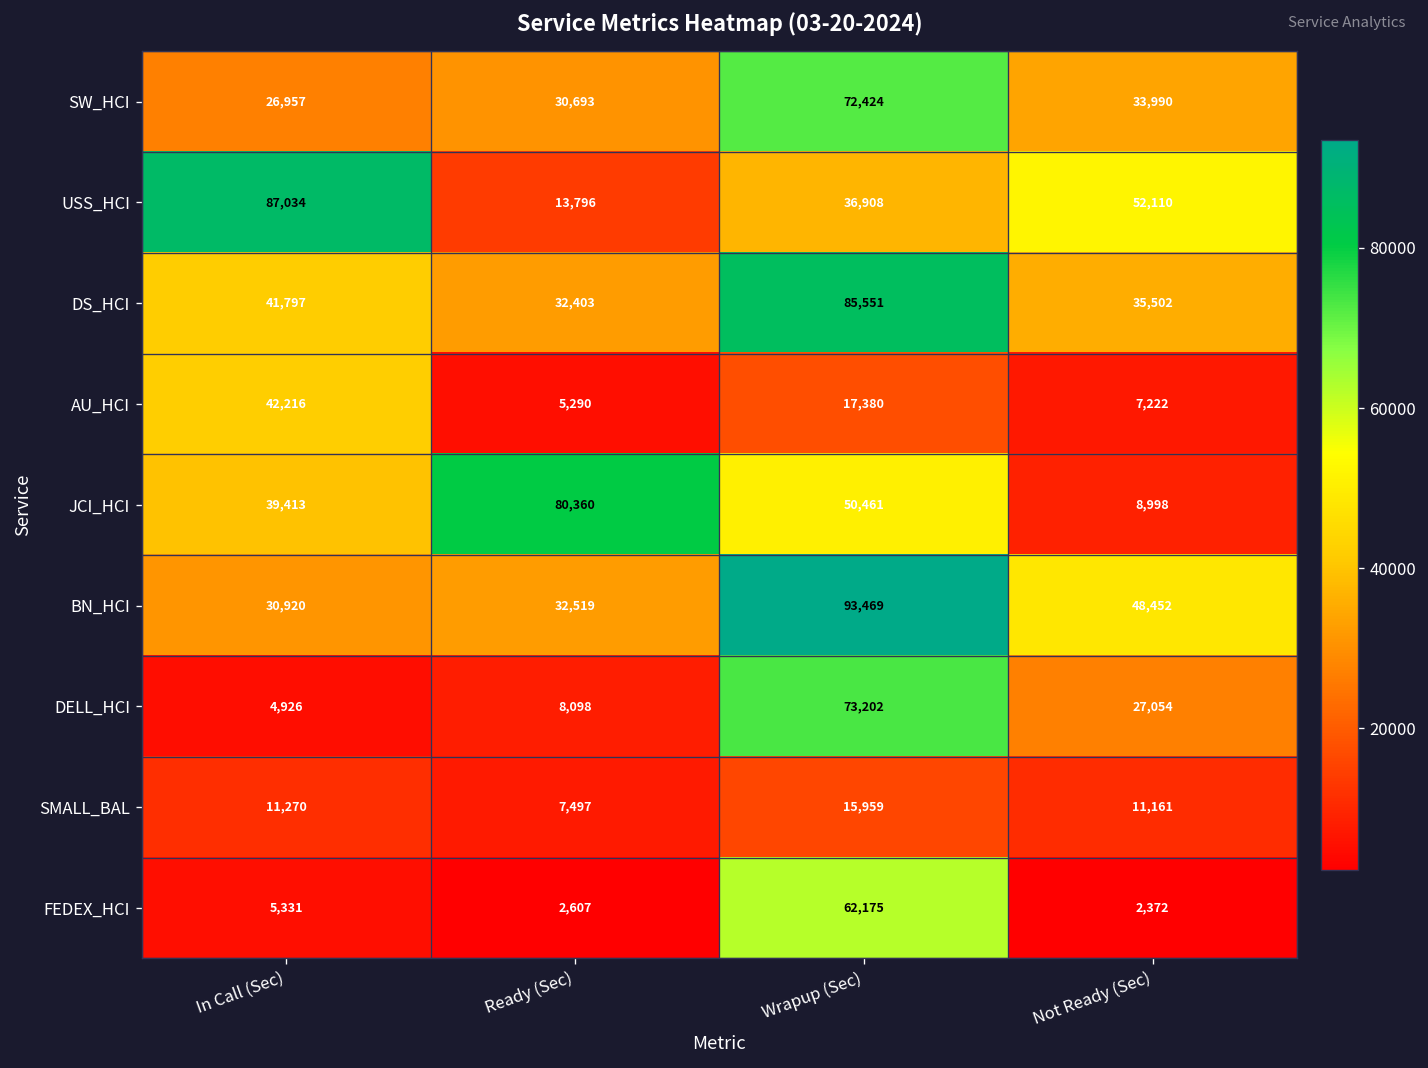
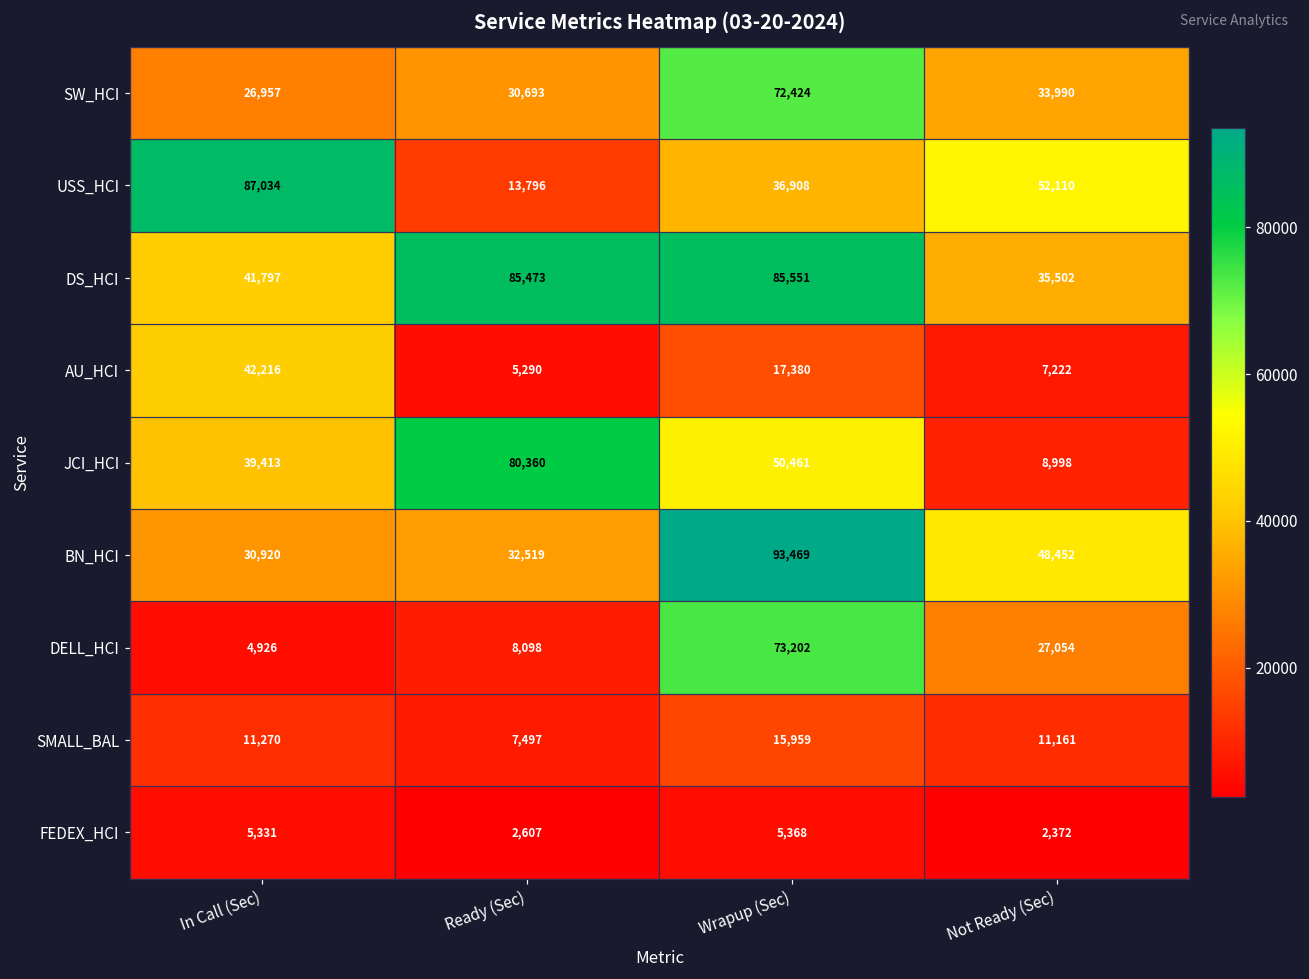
  {
    "SW_HCI": {
      "In Call (Sec)": "26,957",
      "Ready (Sec)": "30,693",
      "Wrapup (Sec)": "72,424",
      "Not Ready (Sec)": "33,990"
    },
    "USS_HCI": {
      "In Call (Sec)": "87,034",
      "Ready (Sec)": "13,796",
      "Wrapup (Sec)": "36,908",
      "Not Ready (Sec)": "52,110"
    },
    "DS_HCI": {
      "In Call (Sec)": "41,797",
-     "Ready (Sec)": "32,403",
+     "Ready (Sec)": "85,473",
      "Wrapup (Sec)": "85,551",
      "Not Ready (Sec)": "35,502"
    },
    "AU_HCI": {
      "In Call (Sec)": "42,216",
      "Ready (Sec)": "5,290",
      "Wrapup (Sec)": "17,380",
      "Not Ready (Sec)": "7,222"
    },
    "JCI_HCI": {
      "In Call (Sec)": "39,413",
      "Ready (Sec)": "80,360",
      "Wrapup (Sec)": "50,461",
      "Not Ready (Sec)": "8,998"
    },
    "BN_HCI": {
      "In Call (Sec)": "30,920",
      "Ready (Sec)": "32,519",
      "Wrapup (Sec)": "93,469",
      "Not Ready (Sec)": "48,452"
    },
    "DELL_HCI": {
      "In Call (Sec)": "4,926",
      "Ready (Sec)": "8,098",
      "Wrapup (Sec)": "73,202",
      "Not Ready (Sec)": "27,054"
    },
    "SMALL_BAL": {
      "In Call (Sec)": "11,270",
      "Ready (Sec)": "7,497",
      "Wrapup (Sec)": "15,959",
      "Not Ready (Sec)": "11,161"
    },
    "FEDEX_HCI": {
      "In Call (Sec)": "5,331",
      "Ready (Sec)": "2,607",
-     "Wrapup (Sec)": "62,175",
+     "Wrapup (Sec)": "5,368",
      "Not Ready (Sec)": "2,372"
    }
  }
